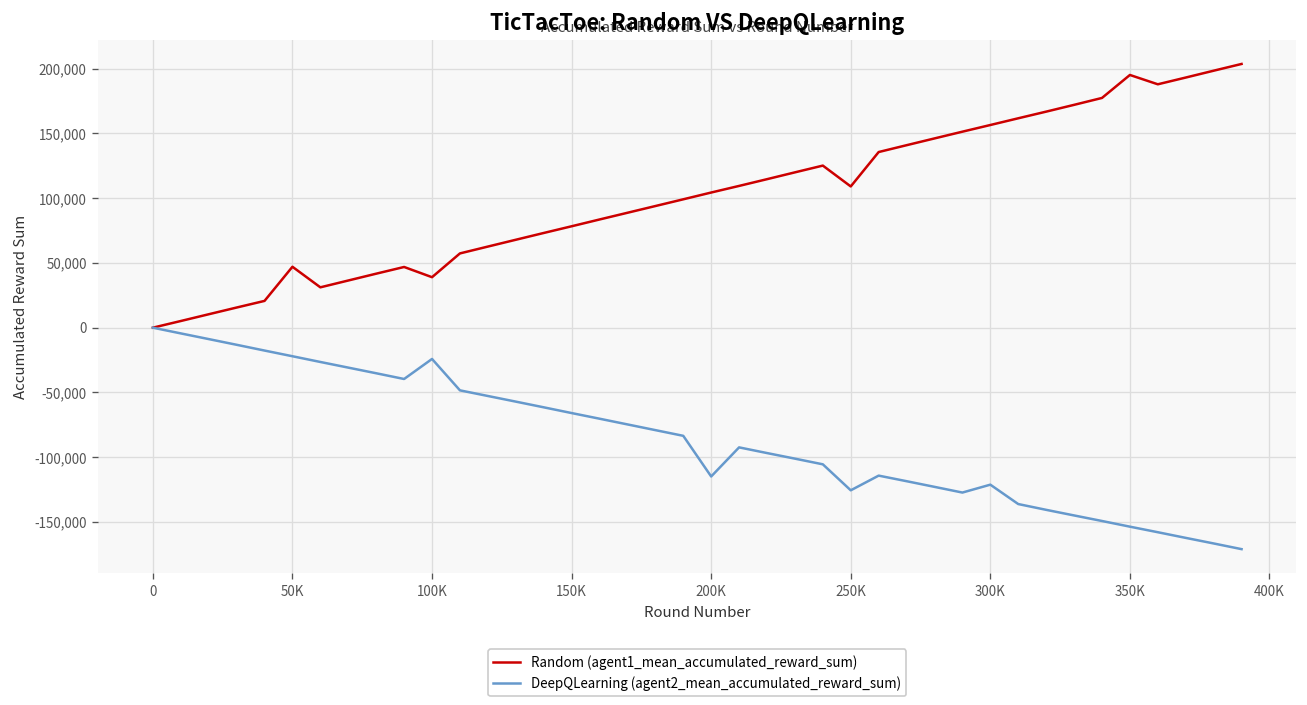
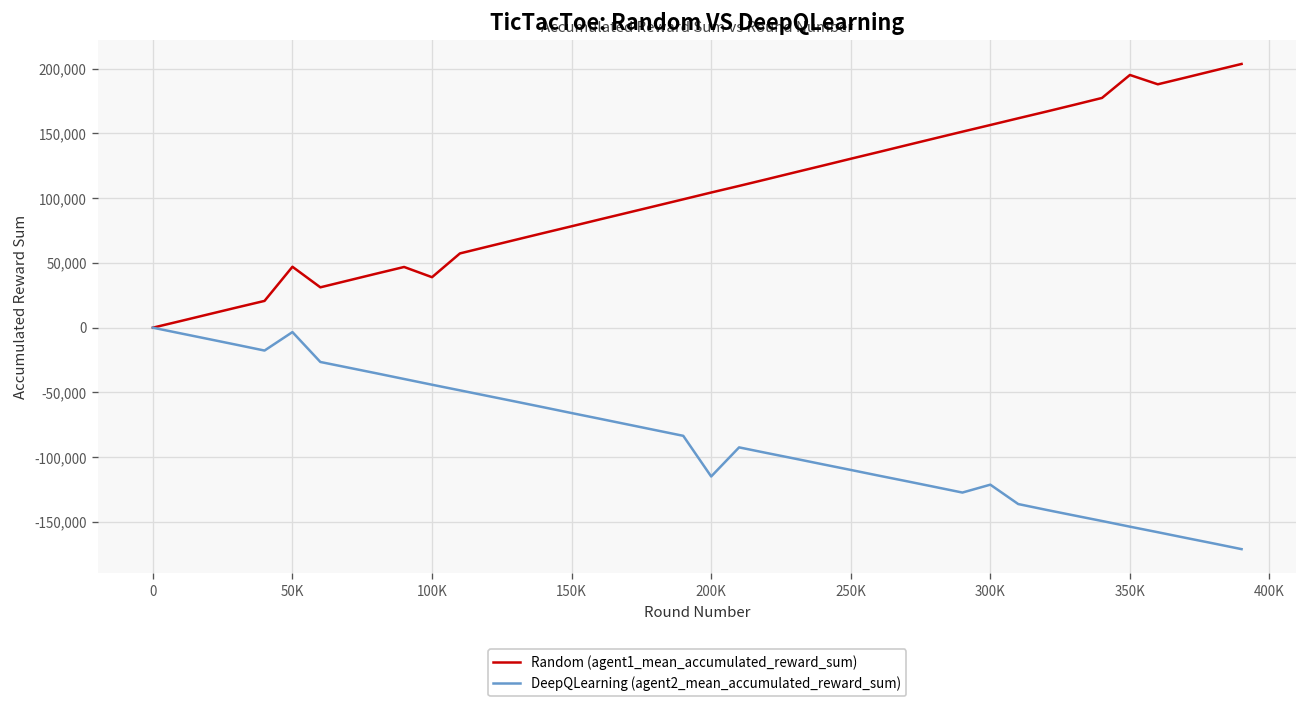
  {
    "Random (agent1_mean_accumulated_reward_sum)": {
      "50K": "47,000",
      "100K": "39,000",
      "150K": "78,000",
      "200K": "104,000",
-     "250K": "109,000",
+     "250K": "130,000",
      "300K": "156,000",
      "350K": "195,000"
    },
    "DeepQLearning (agent2_mean_accumulated_reward_sum)": {
-     "50K": "-22,000",
-     "100K": "-24,000",
+     "50K": "-3,000",
+     "100K": "-44,000",
      "150K": "-66,000",
      "200K": "-115,000",
-     "250K": "-126,000",
+     "250K": "-110,000",
      "300K": "-121,000",
      "350K": "-154,000"
    }
  }
